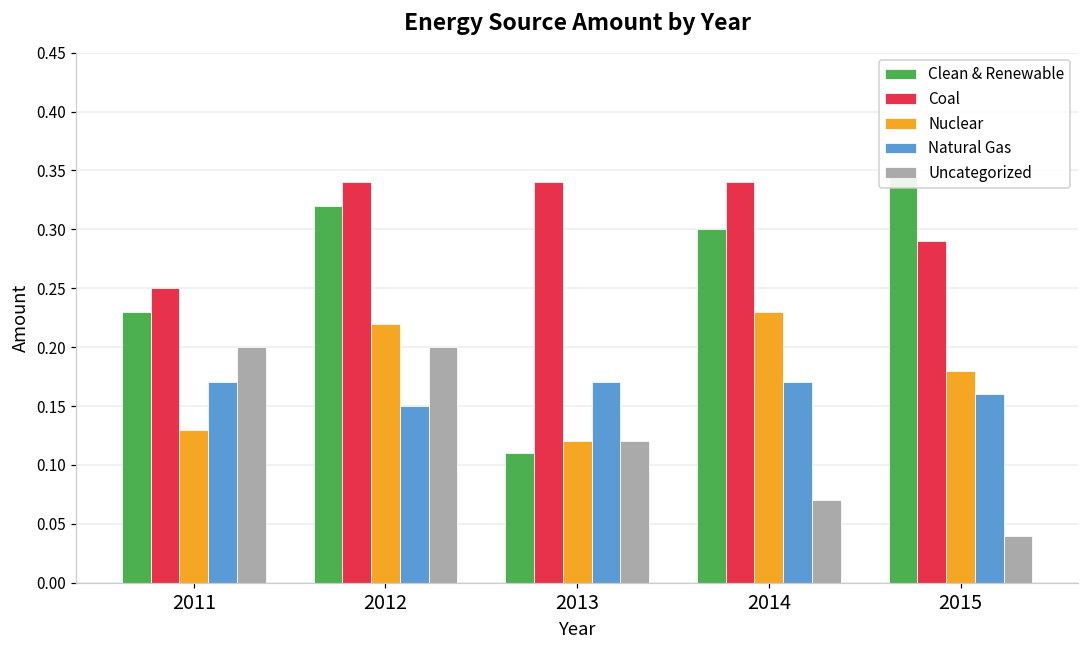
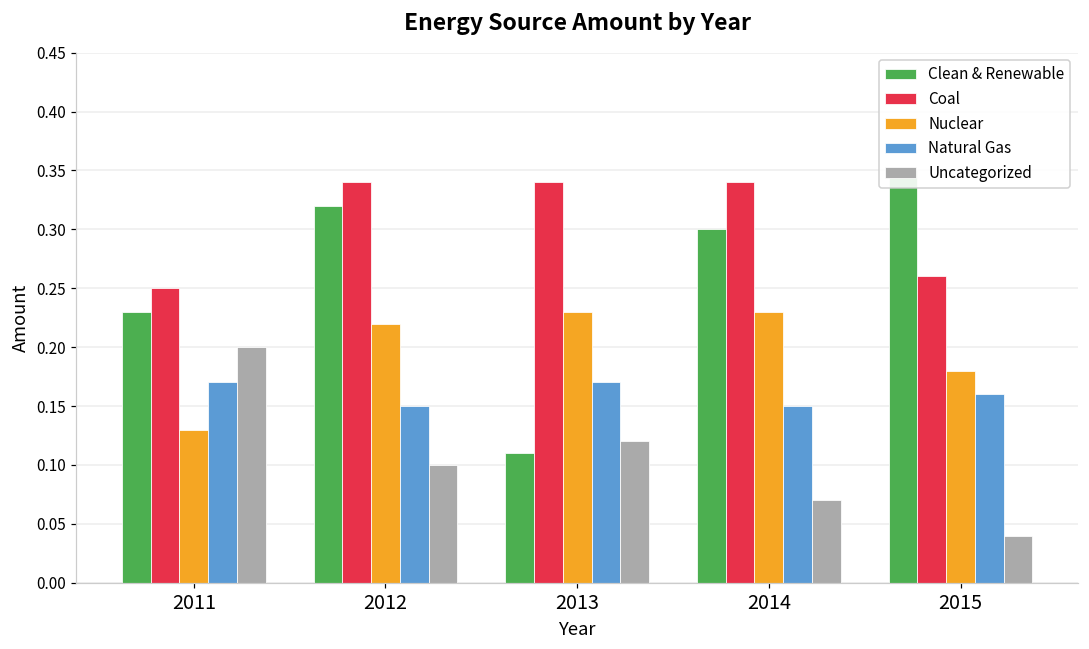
  {
    "Clean & Renewable": {
      "2011": 0.23,
      "2012": 0.32,
      "2013": 0.11,
      "2014": 0.30
    },
    "Coal": {
      "2011": 0.25,
      "2012": 0.34,
      "2013": 0.34,
      "2014": 0.34,
-     "2015": 0.29
+     "2015": 0.26
    },
    "Nuclear": {
      "2011": 0.13,
      "2012": 0.22,
-     "2013": 0.12,
+     "2013": 0.23,
      "2014": 0.23,
      "2015": 0.18
    },
    "Natural Gas": {
      "2011": 0.17,
      "2012": 0.15,
      "2013": 0.17,
-     "2014": 0.17,
+     "2014": 0.15,
      "2015": 0.16
    },
    "Uncategorized": {
      "2011": 0.2,
-     "2012": 0.2,
+     "2012": 0.1,
      "2013": 0.120,
      "2014": 0.070,
      "2015": 0.040
    }
  }
